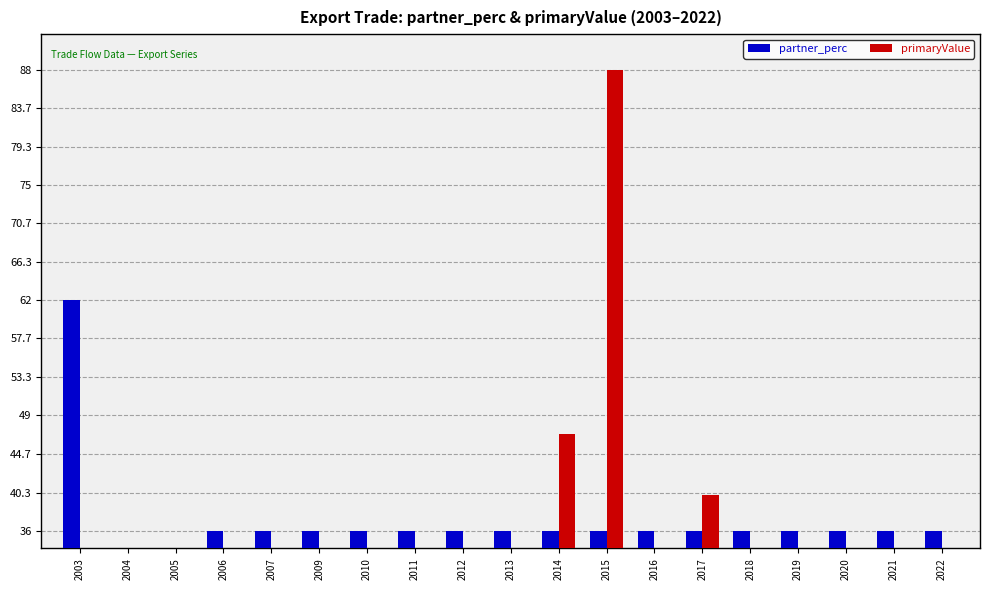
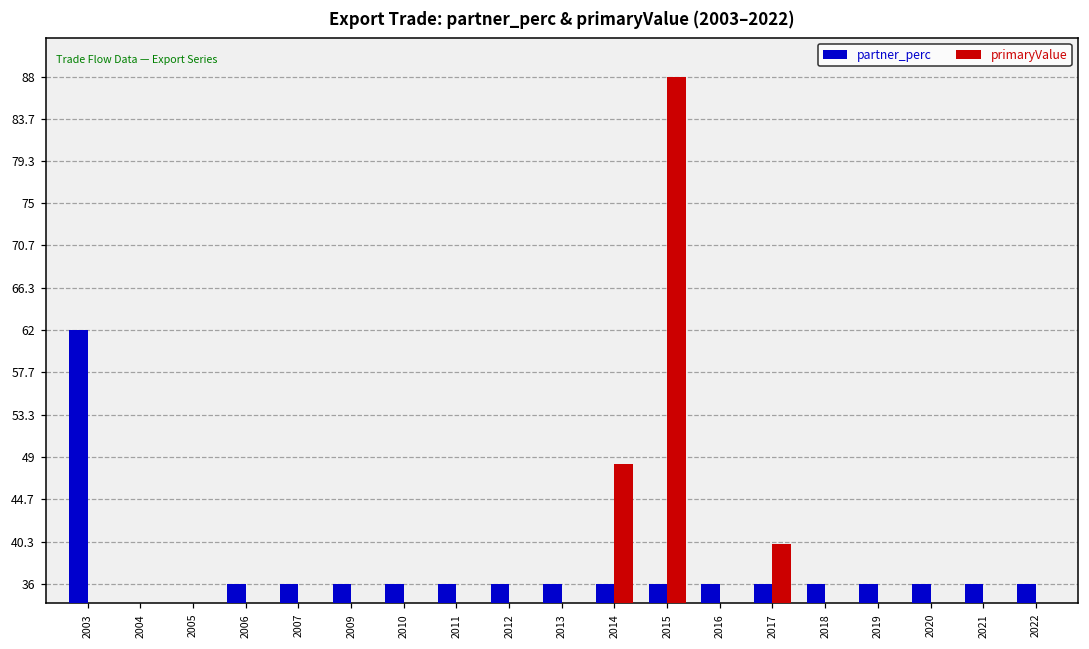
  {
    "partner_perc": {
      "2003": 62,
      "2006": 36,
      "2007": 36,
      "2009": 36,
      "2010": 36,
      "2011": 36,
      "2012": 36,
      "2013": 36,
      "2014": 36,
      "2015": 36,
      "2016": 36,
      "2017": 36,
      "2018": 36,
      "2019": 36,
      "2020": 36,
      "2021": 36,
      "2022": 36
    },
    "primaryValue": {
-     "2014": 47,
+     "2014": 48,
      "2015": 88,
      "2017": 40
    }
  }
